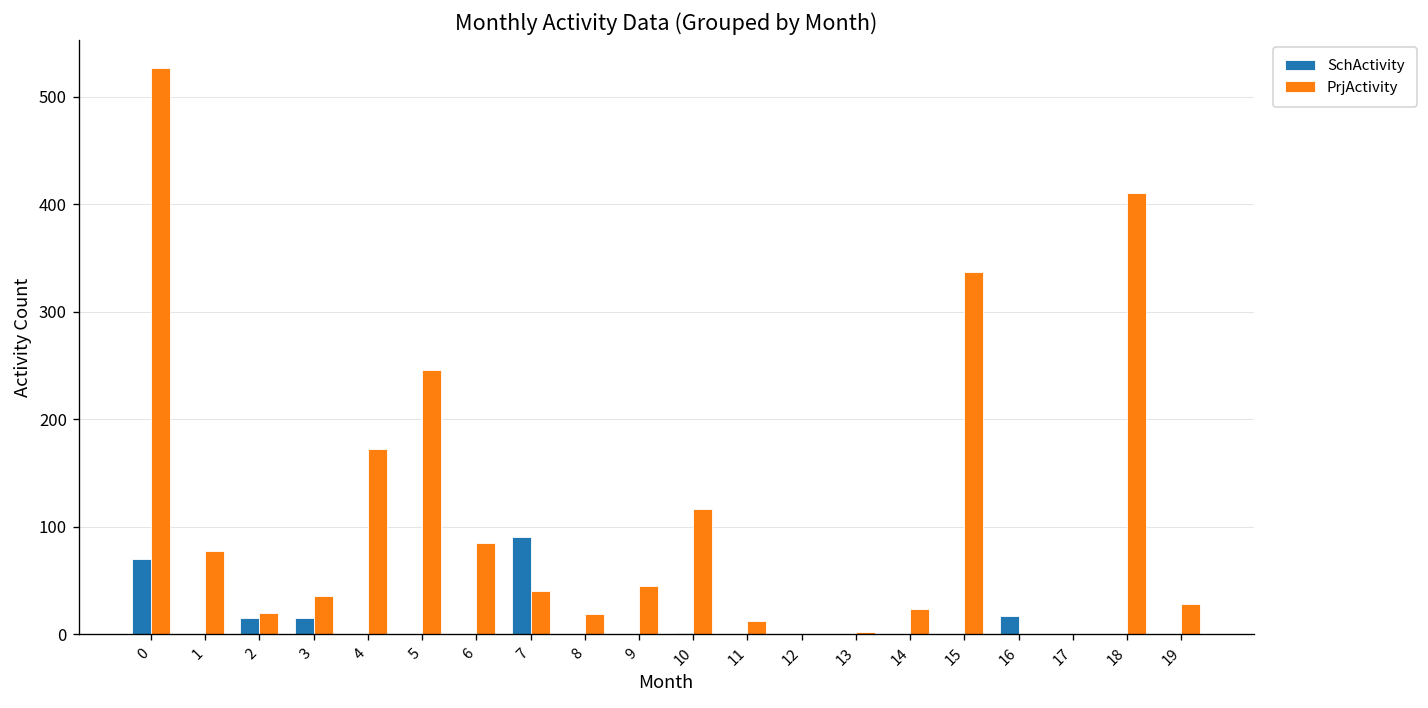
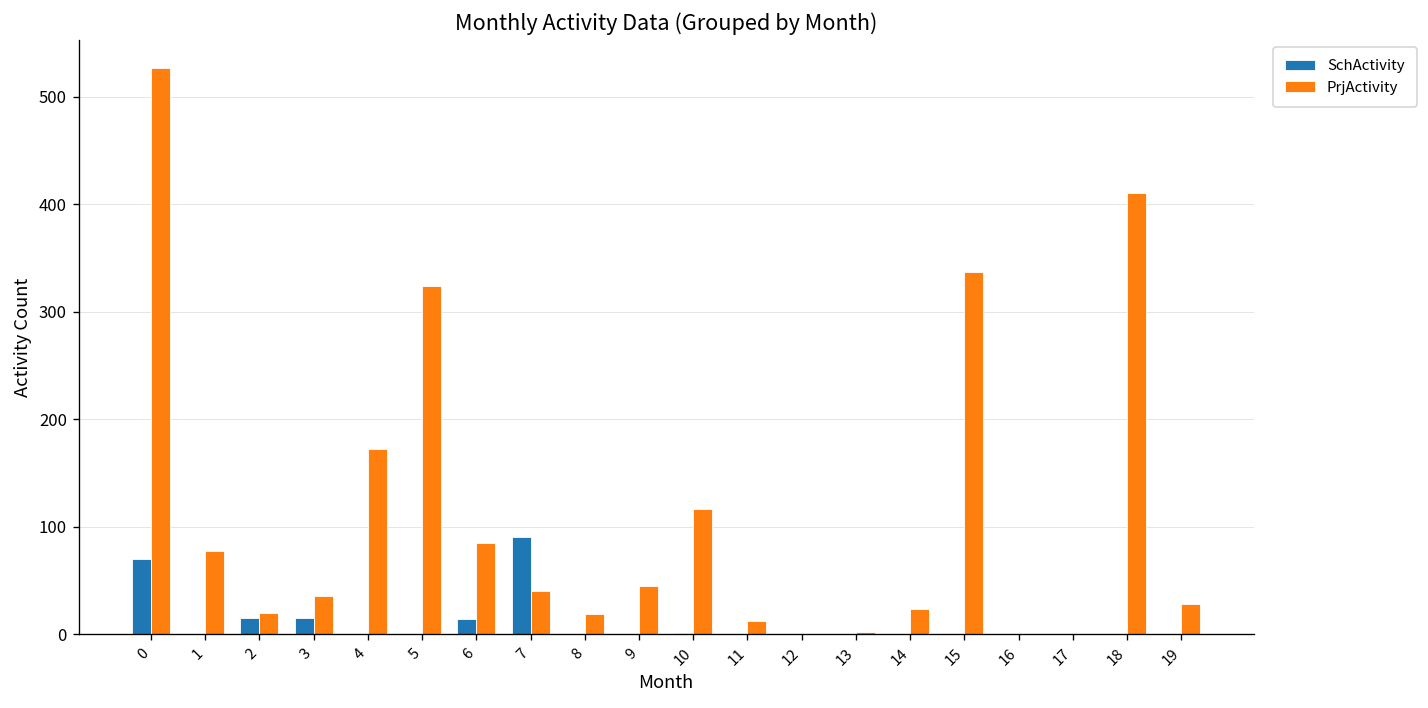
  {
    "SchActivity": {
      "0": 70,
      "1": 0,
      "2": 20,
      "3": 20,
      "4": 0,
      "5": 0,
-     "6": 0,
+     "6": 10,
      "7": 90,
      "8": 0,
      "9": 0,
      "11": 0,
      "12": 0,
      "13": 0,
      "14": 0,
      "15": 0,
-     "16": 20,
+     "16": 0,
      "17": 0,
      "18": 0,
      "19": 0
    },
    "PrjActivity": {
      "0": 530,
      "1": 80,
      "2": 20,
      "3": 40,
      "4": 170,
-     "5": 250,
+     "5": 320,
      "6": 90,
      "7": 40,
      "8": 20,
      "9": 50,
      "10": 120,
      "11": 10,
      "12": 0,
      "14": 20,
      "15": 340,
      "16": 0,
      "17": 0,
      "18": 410,
      "19": 30
    }
  }
